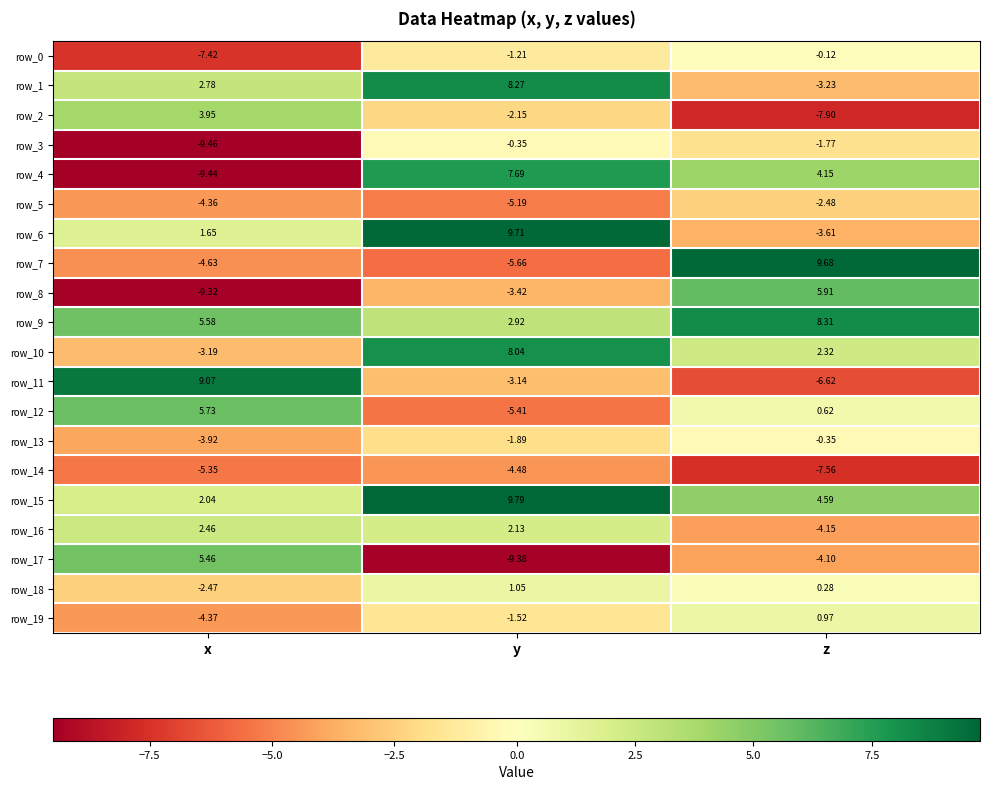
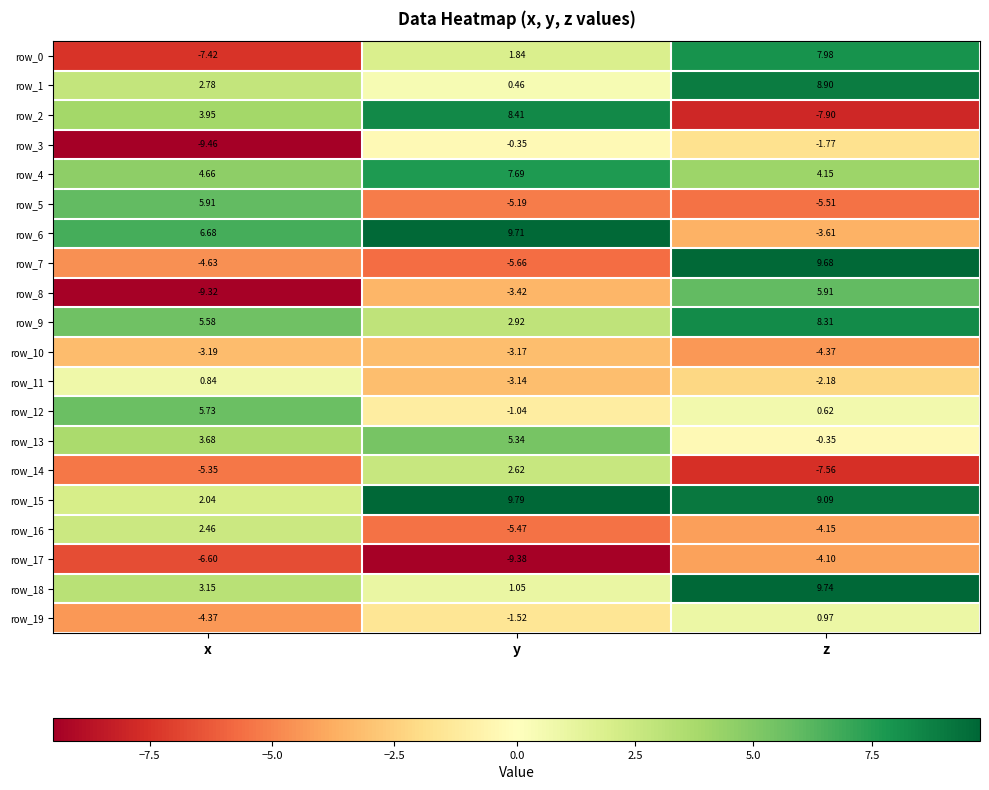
  {
    "row_0": {
      "x": -7.42,
-     "y": -1.21,
-     "z": -0.12
+     "y": 1.84,
+     "z": 7.98
    },
    "row_1": {
      "x": 2.78,
-     "y": 8.27,
-     "z": -3.23
+     "y": 0.46,
+     "z": 8.90
    },
    "row_2": {
      "x": 3.95,
-     "y": -2.15,
+     "y": 8.41,
      "z": -7.90
    },
    "row_3": {
      "x": -9.46,
      "y": -0.35,
      "z": -1.77
    },
    "row_4": {
-     "x": -9.44,
+     "x": 4.66,
      "y": 7.69,
      "z": 4.15
    },
    "row_5": {
-     "x": -4.36,
+     "x": 5.91,
      "y": -5.19,
-     "z": -2.48
+     "z": -5.51
    },
    "row_6": {
-     "x": 1.65,
+     "x": 6.68,
      "y": 9.71,
      "z": -3.61
    },
    "row_7": {
      "x": -4.63,
      "y": -5.66,
      "z": 9.68
    },
    "row_8": {
      "x": -9.32,
      "y": -3.42,
      "z": 5.91
    },
    "row_9": {
      "x": 5.58,
      "y": 2.92,
      "z": 8.31
    },
    "row_10": {
      "x": -3.19,
-     "y": 8.04,
-     "z": 2.32
+     "y": -3.17,
+     "z": -4.37
    },
    "row_11": {
-     "x": 9.07,
+     "x": 0.84,
      "y": -3.14,
-     "z": -6.62
+     "z": -2.18
    },
    "row_12": {
      "x": 5.73,
-     "y": -5.41,
+     "y": -1.04,
      "z": 0.62
    },
    "row_13": {
-     "x": -3.92,
-     "y": -1.89,
+     "x": 3.68,
+     "y": 5.34,
      "z": -0.35
    },
    "row_14": {
      "x": -5.35,
-     "y": -4.48,
+     "y": 2.62,
      "z": -7.56
    },
    "row_15": {
      "x": 2.04,
      "y": 9.79,
-     "z": 4.59
+     "z": 9.09
    },
    "row_16": {
      "x": 2.46,
-     "y": 2.13,
+     "y": -5.47,
      "z": -4.15
    },
    "row_17": {
-     "x": 5.46,
+     "x": -6.60,
      "y": -9.38,
      "z": -4.10
    },
    "row_18": {
-     "x": -2.47,
+     "x": 3.15,
      "y": 1.05,
-     "z": 0.28
+     "z": 9.74
    },
    "row_19": {
      "x": -4.37,
      "y": -1.52,
      "z": 0.97
    }
  }
